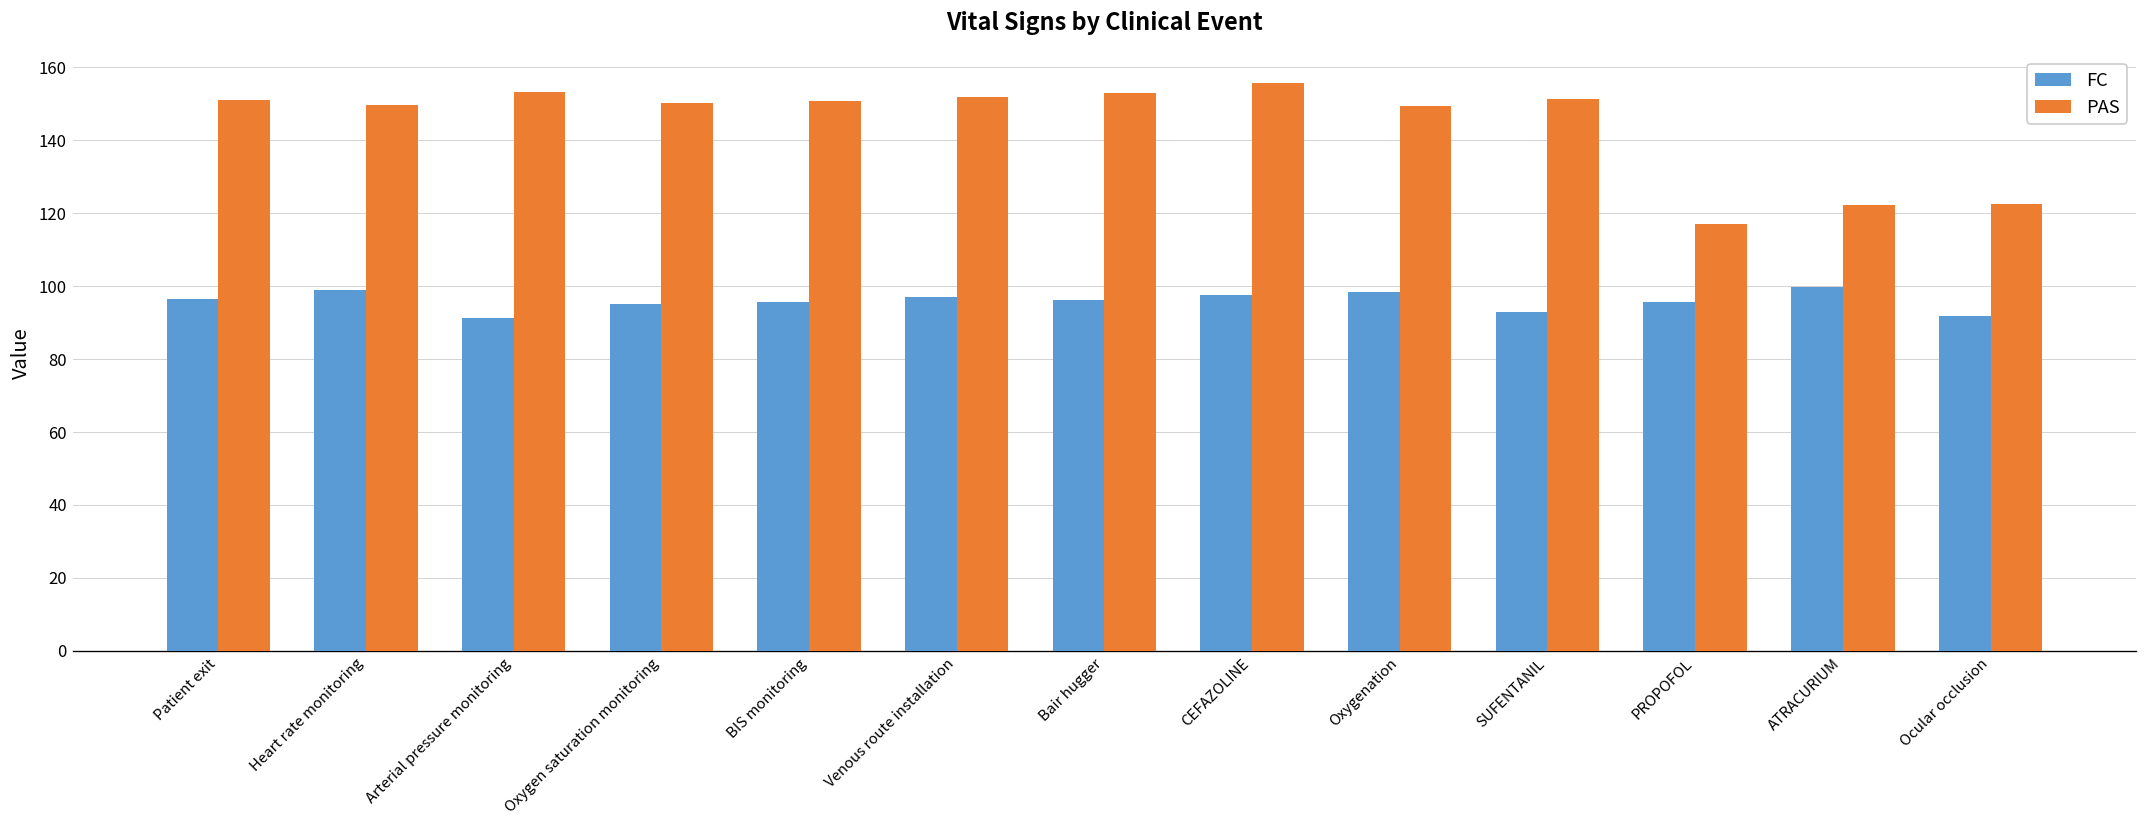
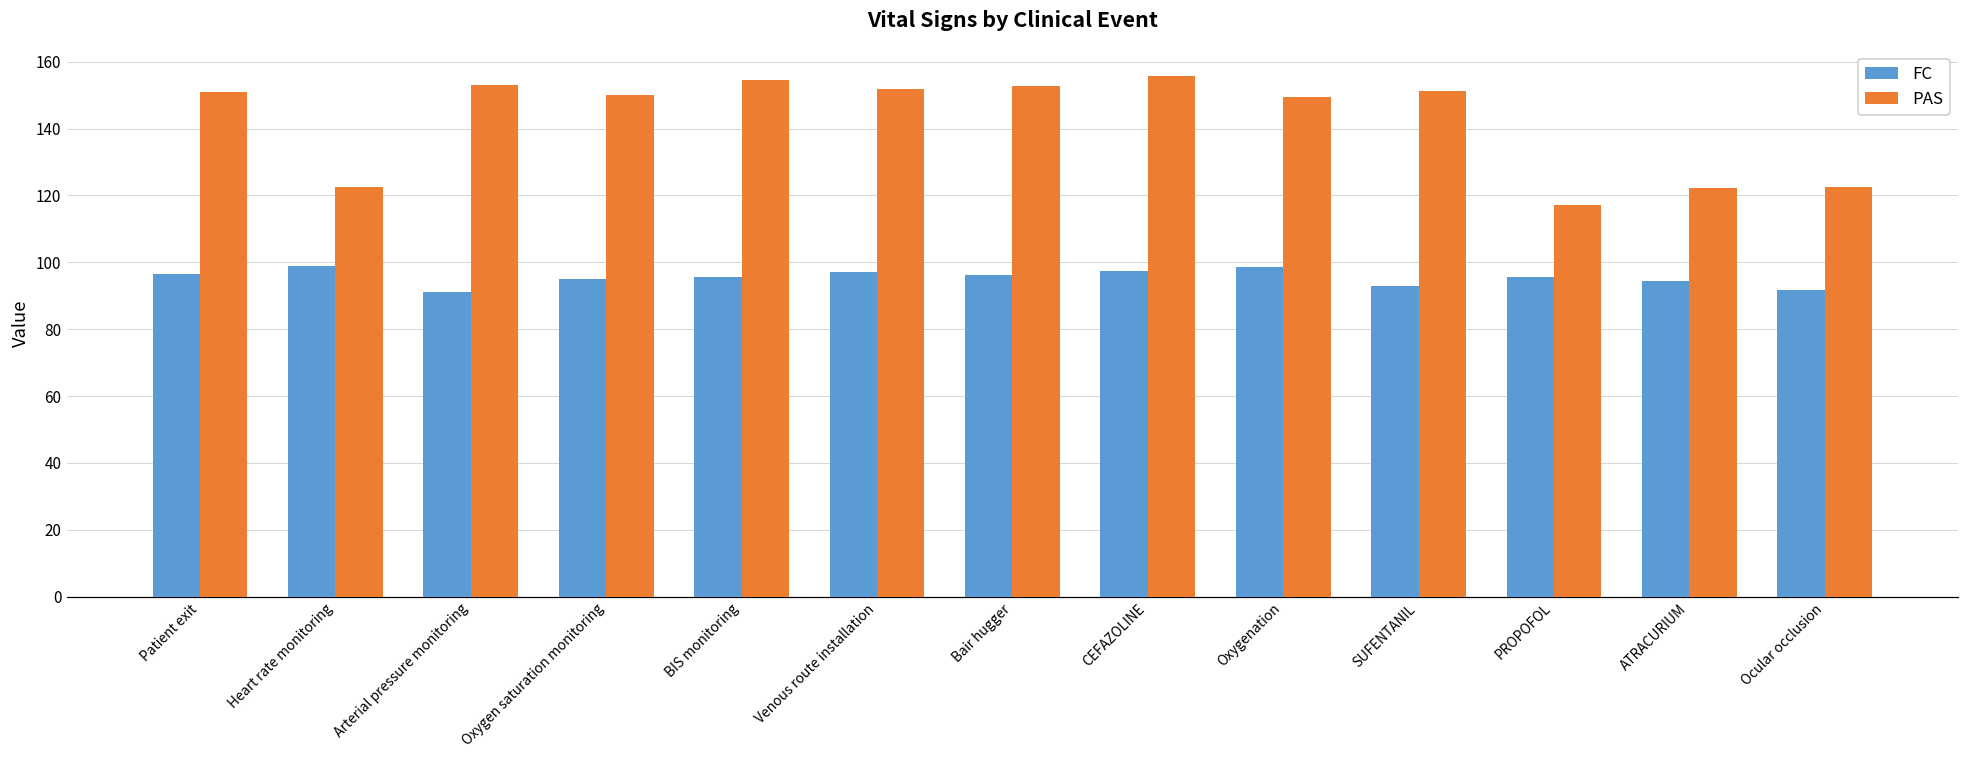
  {
    "FC": {
      "Patient exit": 96,
      "Heart rate monitoring": 99,
      "Arterial pressure monitoring": 91,
      "Oxygen saturation monitoring": 95,
      "BIS monitoring": 96,
      "Venous route installation": 97,
      "Bair hugger": 96,
      "CEFAZOLINE": 97,
      "Oxygenation": 99,
      "SUFENTANIL": 93,
      "PROPOFOL": 96,
-     "ATRACURIUM": 100,
+     "ATRACURIUM": 95,
      "Ocular occlusion": 92
    },
    "PAS": {
      "Patient exit": 151,
-     "Heart rate monitoring": 150,
+     "Heart rate monitoring": 123,
      "Arterial pressure monitoring": 153,
      "Oxygen saturation monitoring": 150,
-     "BIS monitoring": 151,
+     "BIS monitoring": 154,
      "Venous route installation": 152,
      "Bair hugger": 153,
      "CEFAZOLINE": 156,
      "Oxygenation": 149,
      "SUFENTANIL": 151,
      "PROPOFOL": 117,
      "ATRACURIUM": 122,
      "Ocular occlusion": 123
    }
  }
